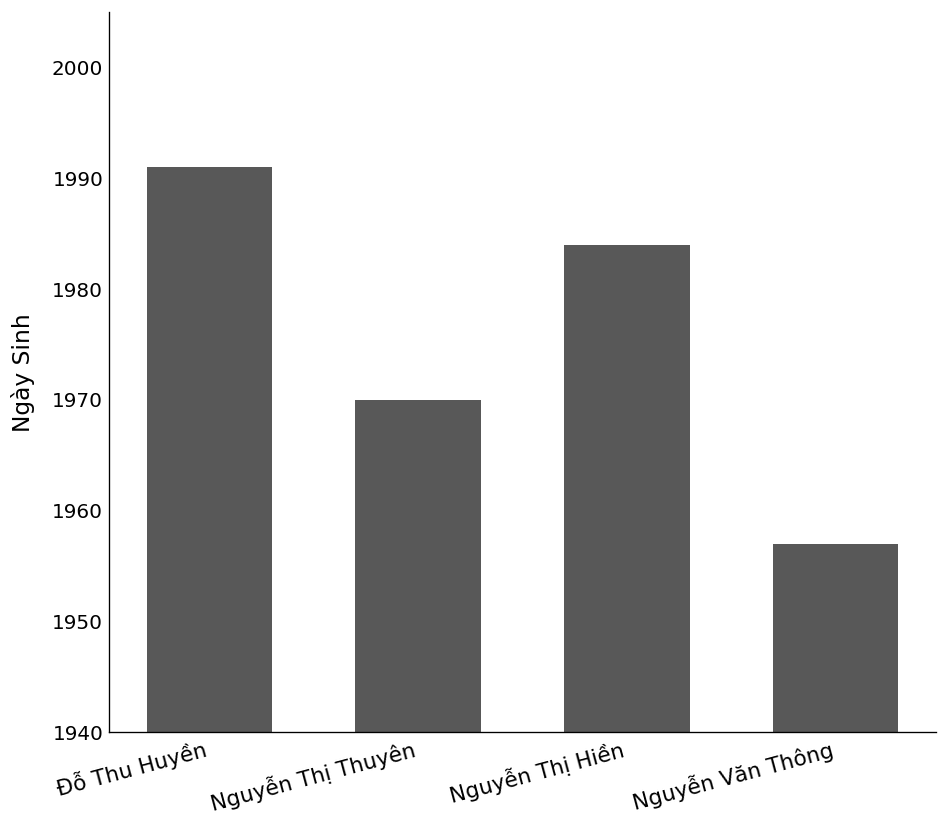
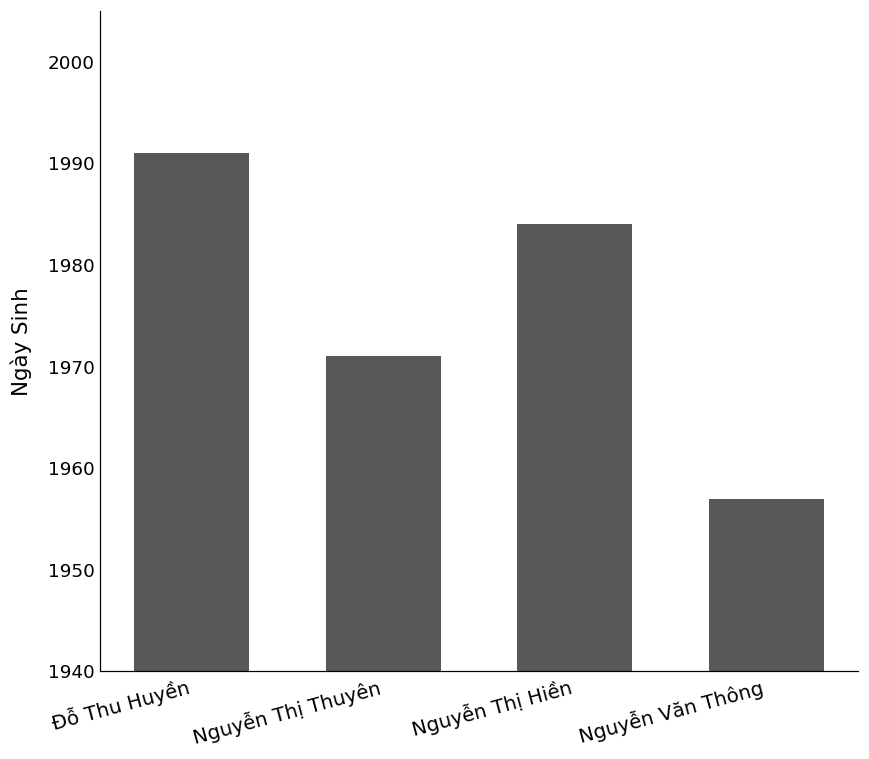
  {
    "Đỗ Thu Huyền": 1991,
-   "Nguyễn Thị Thuyên": 1970,
+   "Nguyễn Thị Thuyên": 1971,
    "Nguyễn Thị Hiền": 1984,
    "Nguyễn Văn Thông": 1957
  }
